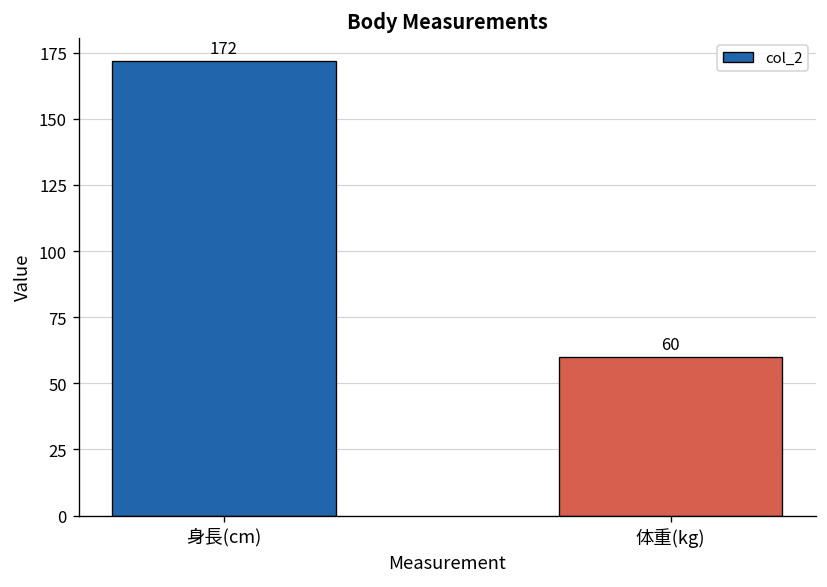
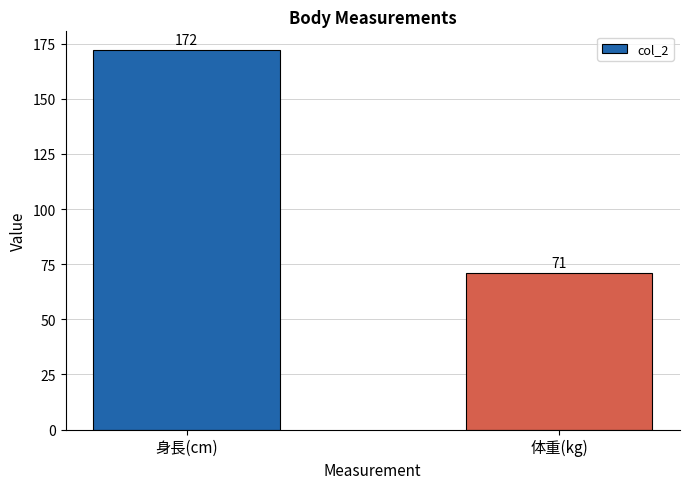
  {
    "身長(cm)": 172,
-   "体重(kg)": 60
+   "体重(kg)": 71
  }
